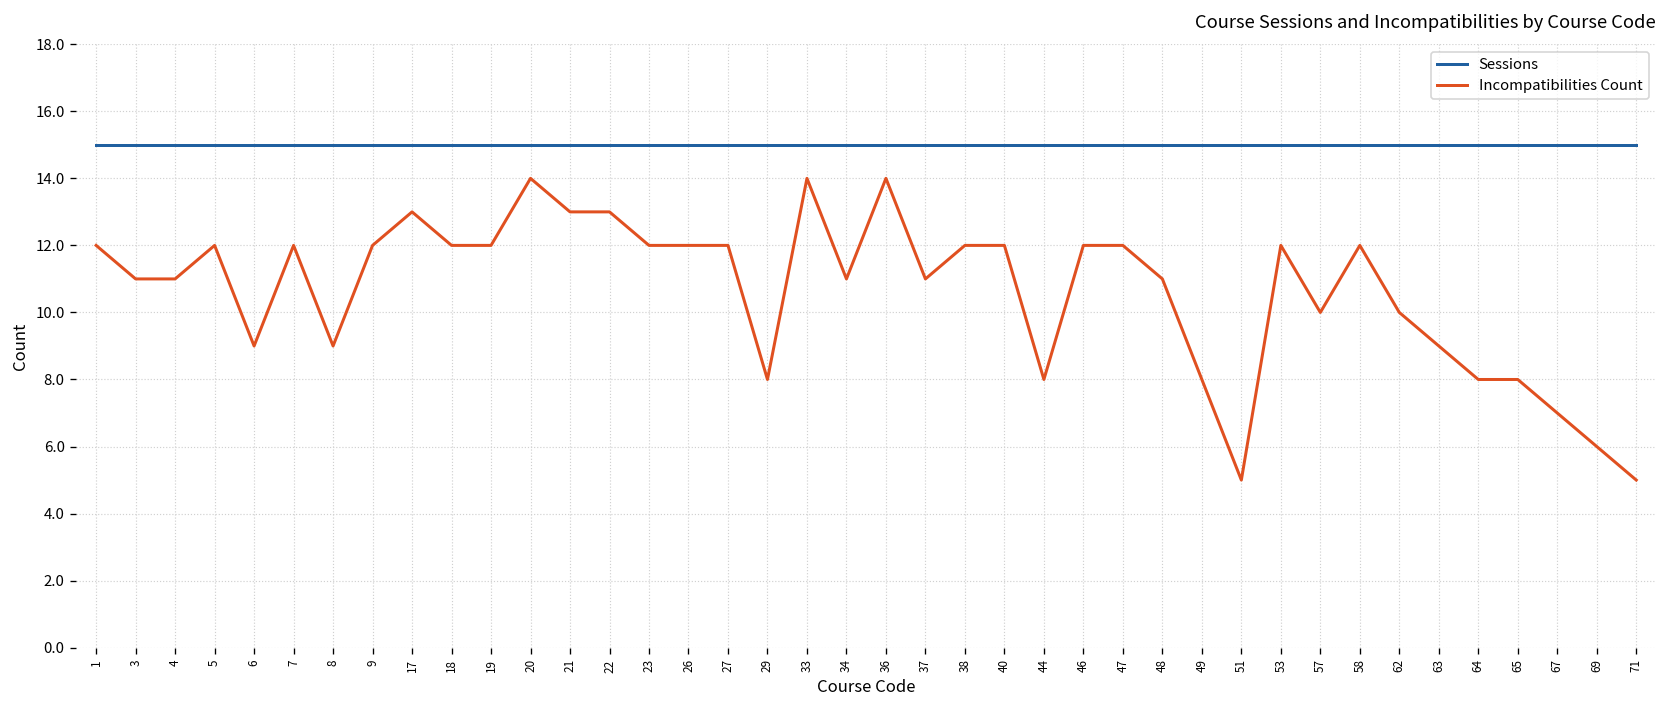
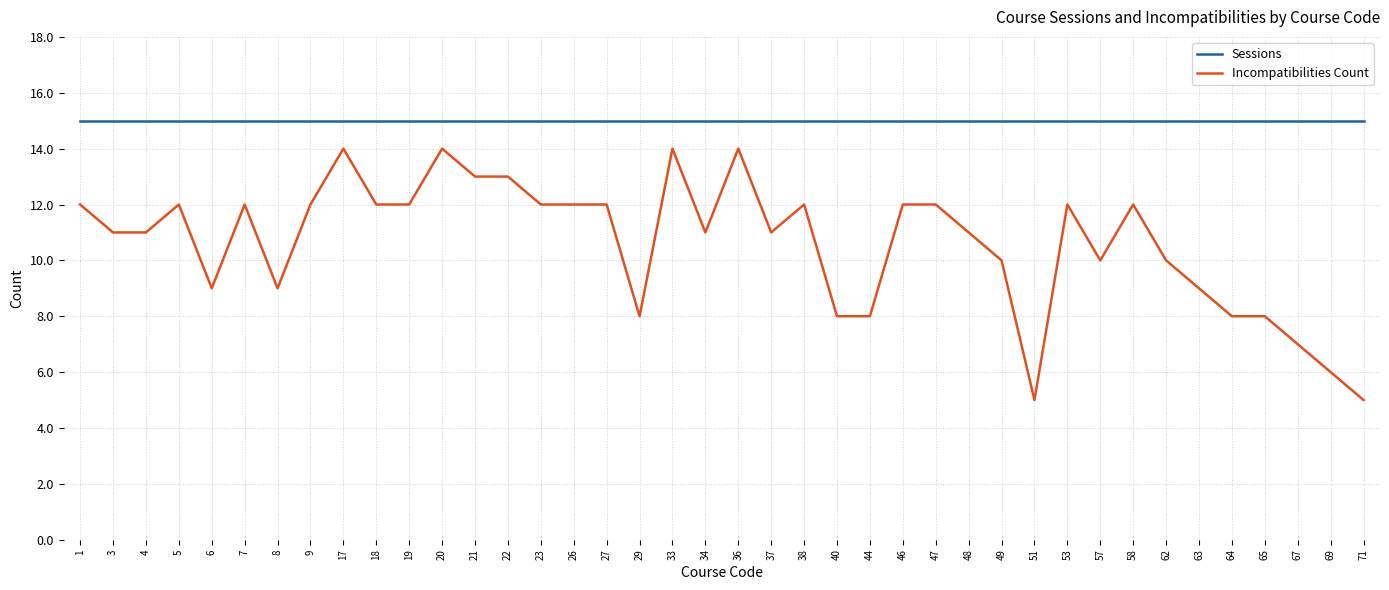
  {
    "Sessions": {
      "1": 15,
      "3": 15,
      "4": 15,
      "5": 15,
      "6": 15,
      "7": 15,
      "8": 15,
      "9": 15,
      "17": 15,
      "18": 15,
      "19": 15,
      "20": 15,
      "21": 15,
      "22": 15,
      "23": 15,
      "26": 15,
      "27": 15,
      "29": 15,
      "33": 15,
      "34": 15,
      "36": 15,
      "37": 15,
      "38": 15,
      "40": 15,
      "44": 15,
      "46": 15,
      "47": 15,
      "48": 15,
      "49": 15,
      "51": 15,
      "53": 15,
      "57": 15,
      "58": 15,
      "62": 15,
      "63": 15,
      "64": 15,
      "65": 15,
      "67": 15,
      "69": 15,
      "71": 15
    },
    "Incompatibilities Count": {
      "1": 12,
      "3": 11,
      "4": 11,
      "5": 12,
      "6": 9,
      "7": 12,
      "8": 9,
      "9": 12,
-     "17": 13,
+     "17": 14,
      "18": 12,
      "19": 12,
      "20": 14,
      "21": 13,
      "22": 13,
      "23": 12,
      "26": 12,
      "27": 12,
      "29": 8,
      "33": 14,
      "34": 11,
      "36": 14,
      "37": 11,
      "38": 12,
-     "40": 12,
+     "40": 8,
      "44": 8,
      "46": 12,
      "47": 12,
      "48": 11,
-     "49": 8,
+     "49": 10,
      "51": 5,
      "53": 12,
      "57": 10,
      "58": 12,
      "62": 10,
      "63": 9,
      "64": 8,
      "65": 8,
      "67": 7,
      "69": 6,
      "71": 5
    }
  }
